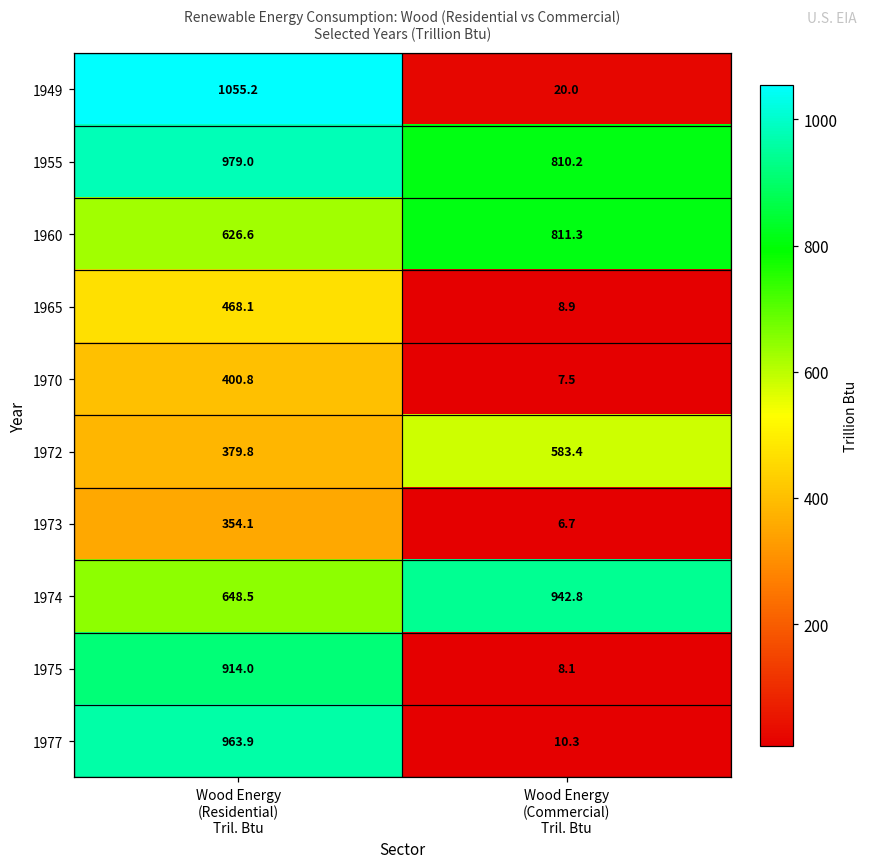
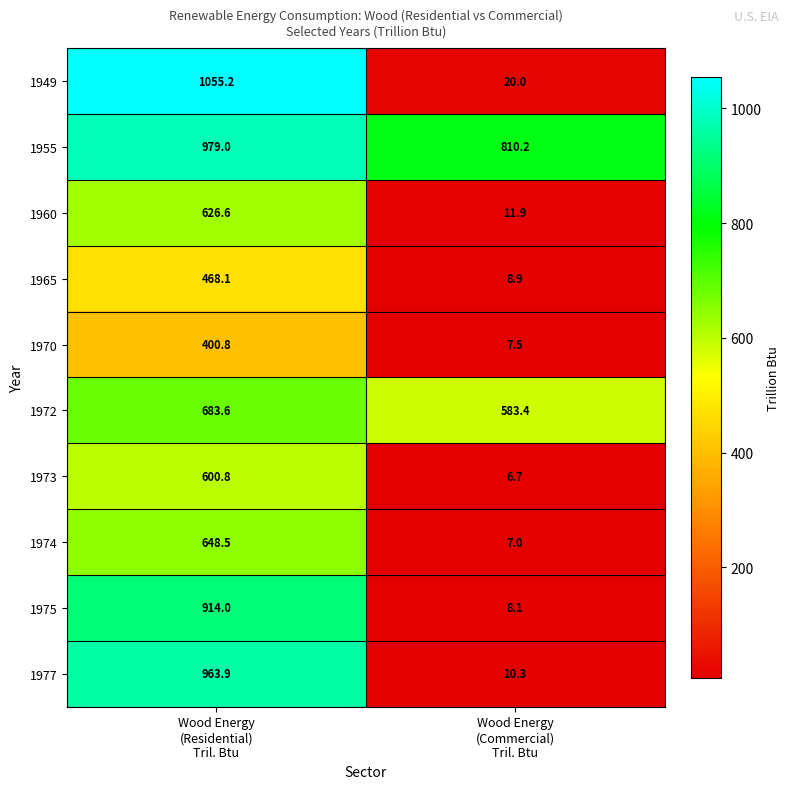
  {
    "1949": {
      "Wood Energy (Residential) Tril. Btu": 1055.2,
      "Wood Energy (Commercial) Tril. Btu": 20.0
    },
    "1955": {
      "Wood Energy (Residential) Tril. Btu": 979.0,
      "Wood Energy (Commercial) Tril. Btu": 810.2
    },
    "1960": {
      "Wood Energy (Residential) Tril. Btu": 626.6,
-     "Wood Energy (Commercial) Tril. Btu": 811.3
+     "Wood Energy (Commercial) Tril. Btu": 11.9
    },
    "1965": {
      "Wood Energy (Residential) Tril. Btu": 468.1,
      "Wood Energy (Commercial) Tril. Btu": 8.9
    },
    "1970": {
      "Wood Energy (Residential) Tril. Btu": 400.8,
      "Wood Energy (Commercial) Tril. Btu": 7.5
    },
    "1972": {
-     "Wood Energy (Residential) Tril. Btu": 379.8,
+     "Wood Energy (Residential) Tril. Btu": 683.6,
      "Wood Energy (Commercial) Tril. Btu": 583.4
    },
    "1973": {
-     "Wood Energy (Residential) Tril. Btu": 354.1,
+     "Wood Energy (Residential) Tril. Btu": 600.8,
      "Wood Energy (Commercial) Tril. Btu": 6.7
    },
    "1974": {
      "Wood Energy (Residential) Tril. Btu": 648.5,
-     "Wood Energy (Commercial) Tril. Btu": 942.8
+     "Wood Energy (Commercial) Tril. Btu": 7.0
    },
    "1975": {
      "Wood Energy (Residential) Tril. Btu": 914.0,
      "Wood Energy (Commercial) Tril. Btu": 8.1
    },
    "1977": {
      "Wood Energy (Residential) Tril. Btu": 963.9,
      "Wood Energy (Commercial) Tril. Btu": 10.3
    }
  }
